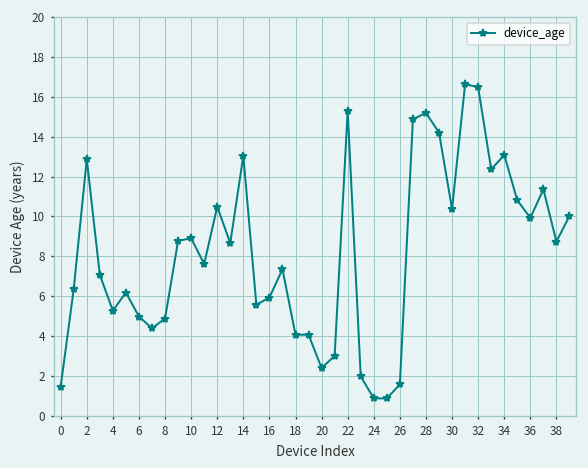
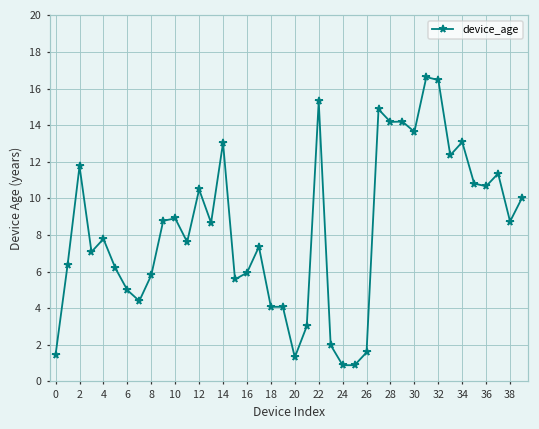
  {
    "0": 1.5,
-   "2": 12.9,
-   "4": 5.3,
+   "2": 11.8,
+   "4": 7.8,
    "6": 5.0,
-   "8": 4.9,
+   "8": 5.8,
    "10": 8.9,
    "12": 10.5,
    "14": 13.0,
    "16": 5.9,
    "18": 4.1,
-   "20": 2.4,
+   "20": 1.3,
    "22": 15.3,
    "24": 0.9,
    "26": 1.6,
-   "28": 15.2,
-   "30": 10.4,
+   "28": 14.2,
+   "30": 13.6,
    "32": 16.5,
    "34": 13.1,
-   "36": 9.9,
+   "36": 10.7,
    "38": 8.7
  }
